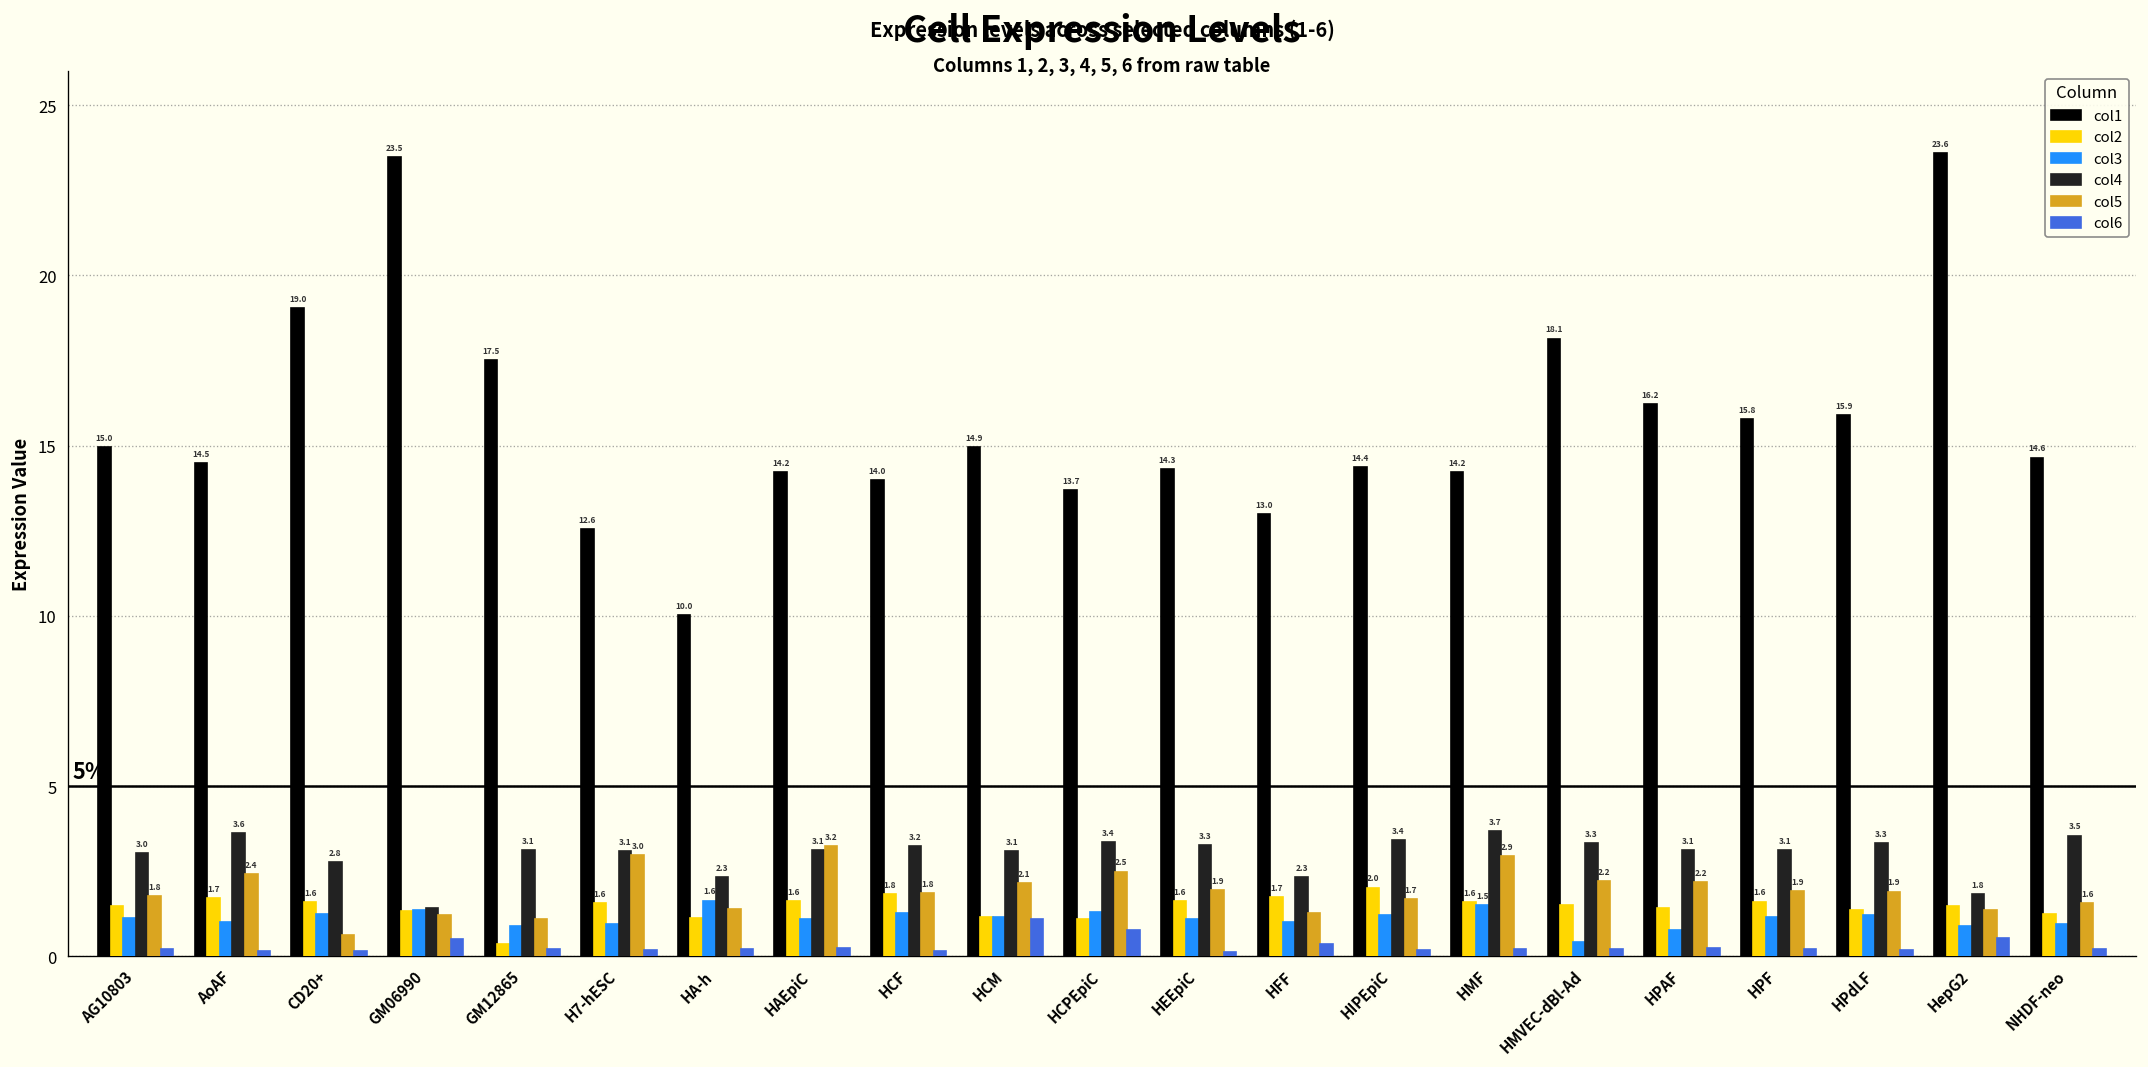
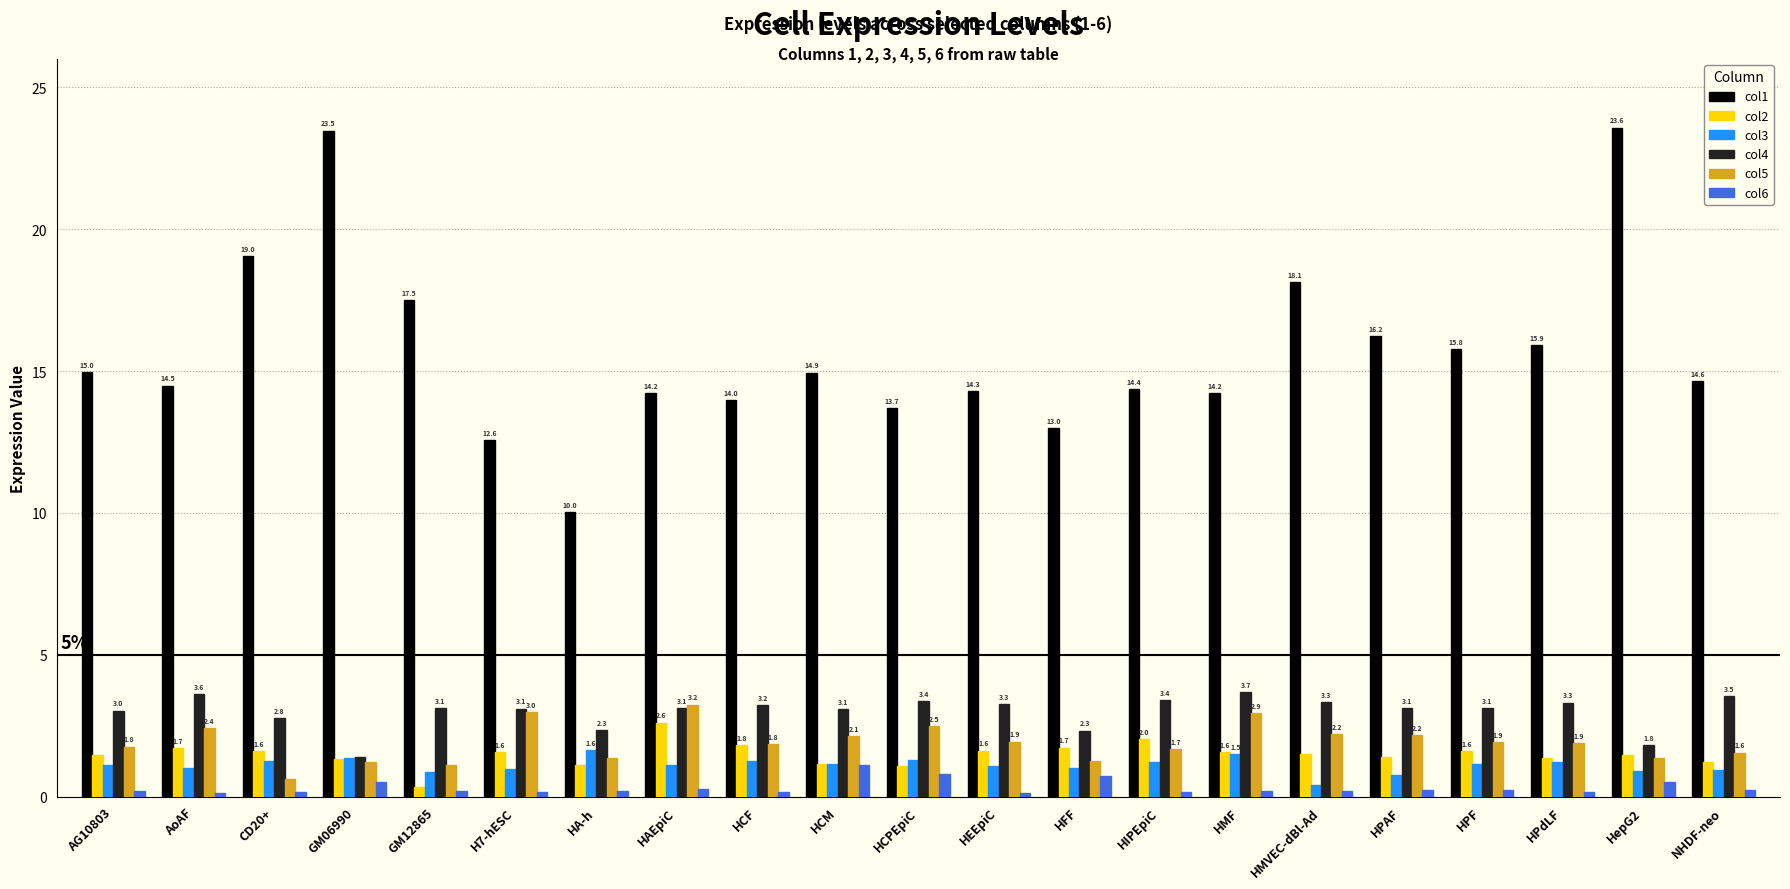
  {
    "col2": {
      "AoAF": 1.7,
      "CD20+": 1.6,
      "H7-hESC": 1.6,
-     "HAEpiC": 1.6,
+     "HAEpiC": 2.6,
      "HCF": 1.8,
      "HEEpiC": 1.6,
      "HFF": 1.7,
      "HIPEpiC": 2.0,
      "HMF": 1.6,
      "HPF": 1.6
    },
    "col3": {
      "HA-h": 1.6,
      "HMF": 1.5
    },
    "col5": {
      "AG10803": 1.8,
      "AoAF": 2.4,
      "H7-hESC": 3.0,
      "HAEpiC": 3.2,
      "HCF": 1.8,
      "HCM": 2.1,
      "HCPEpiC": 2.5,
      "HEEpiC": 1.9,
      "HIPEpiC": 1.7,
      "HMF": 2.9,
      "HMVEC-dBl-Ad": 2.2,
      "HPAF": 2.2,
      "HPF": 1.9,
      "HPdLF": 1.9,
      "NHDF-neo": 1.6
    },
    "col6": {
      "AG10803": 0.2,
      "AoAF": 0.1,
      "CD20+": 0.2,
      "GM06990": 0.5,
      "GM12865": 0.2,
      "H7-hESC": 0.2,
      "HA-h": 0.2,
      "HAEpiC": 0.3,
      "HCF": 0.1,
      "HCM": 1.1,
      "HCPEpiC": 0.8,
      "HEEpiC": 0.1,
-     "HFF": 0.4,
+     "HFF": 0.7,
      "HIPEpiC": 0.2,
      "HMF": 0.2,
      "HMVEC-dBl-Ad": 0.2,
      "HPAF": 0.3,
      "HPF": 0.2,
      "HPdLF": 0.2,
      "HepG2": 0.5,
      "NHDF-neo": 0.2
    }
  }
